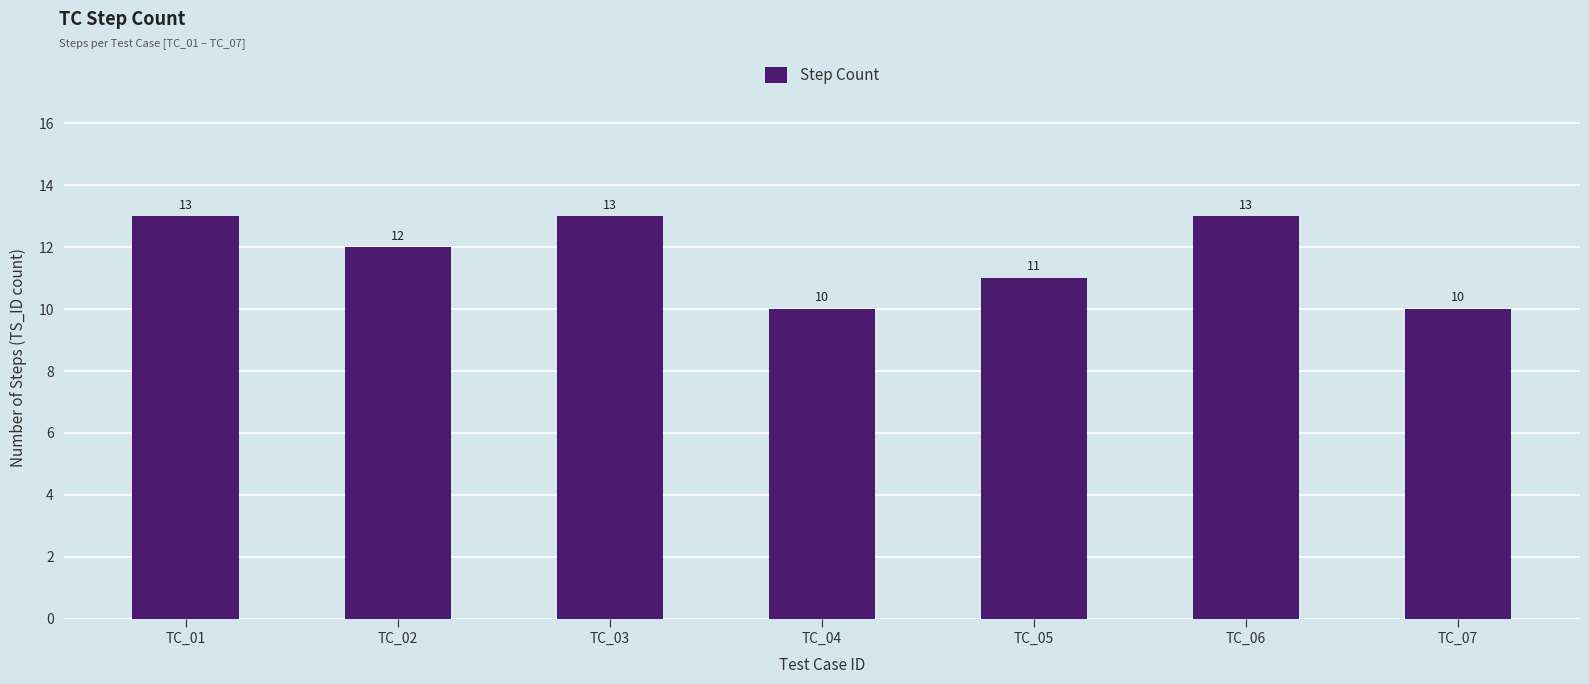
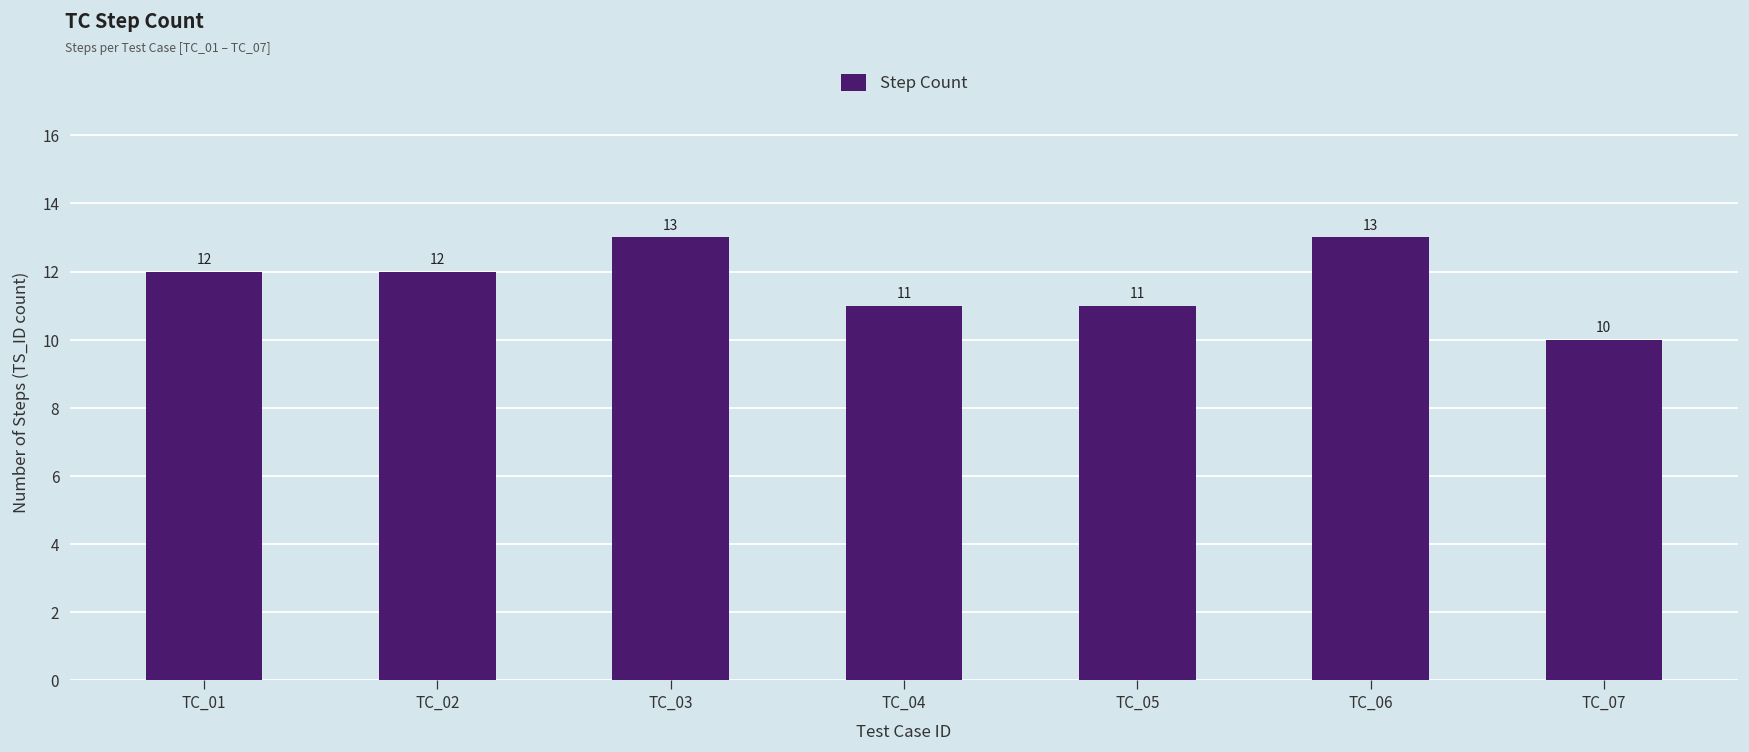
  {
-   "TC_01": 13,
+   "TC_01": 12,
    "TC_02": 12,
    "TC_03": 13,
-   "TC_04": 10,
+   "TC_04": 11,
    "TC_05": 11,
    "TC_06": 13,
    "TC_07": 10
  }
